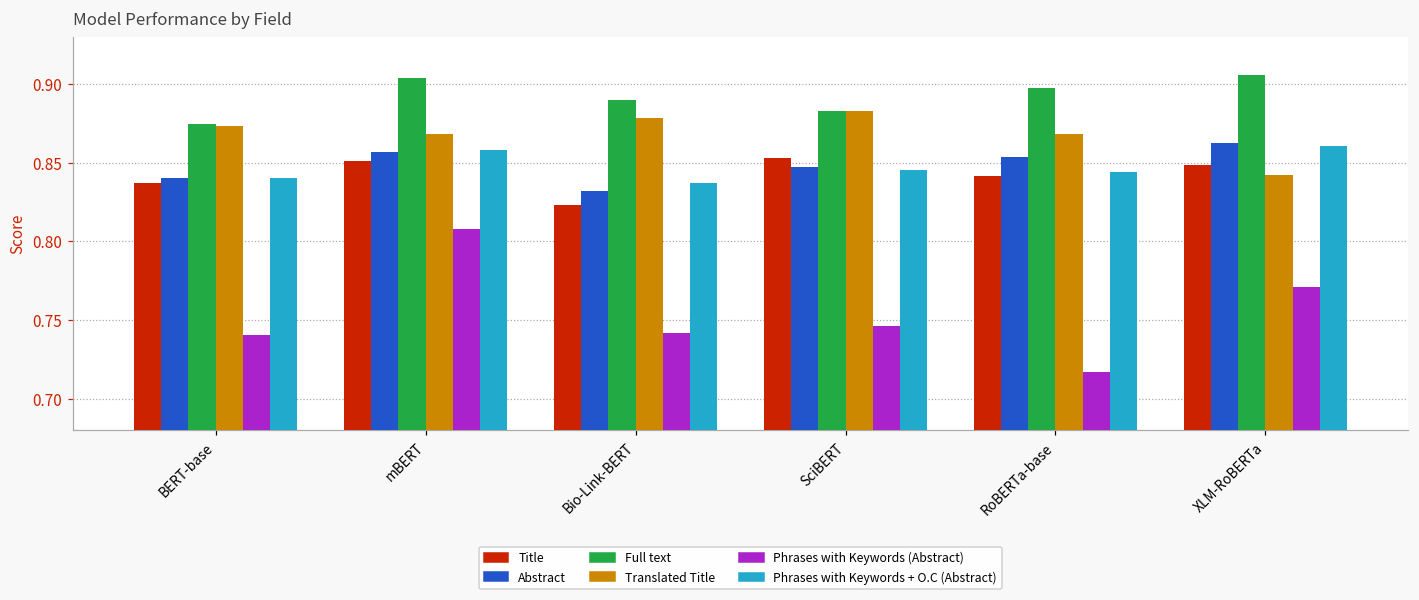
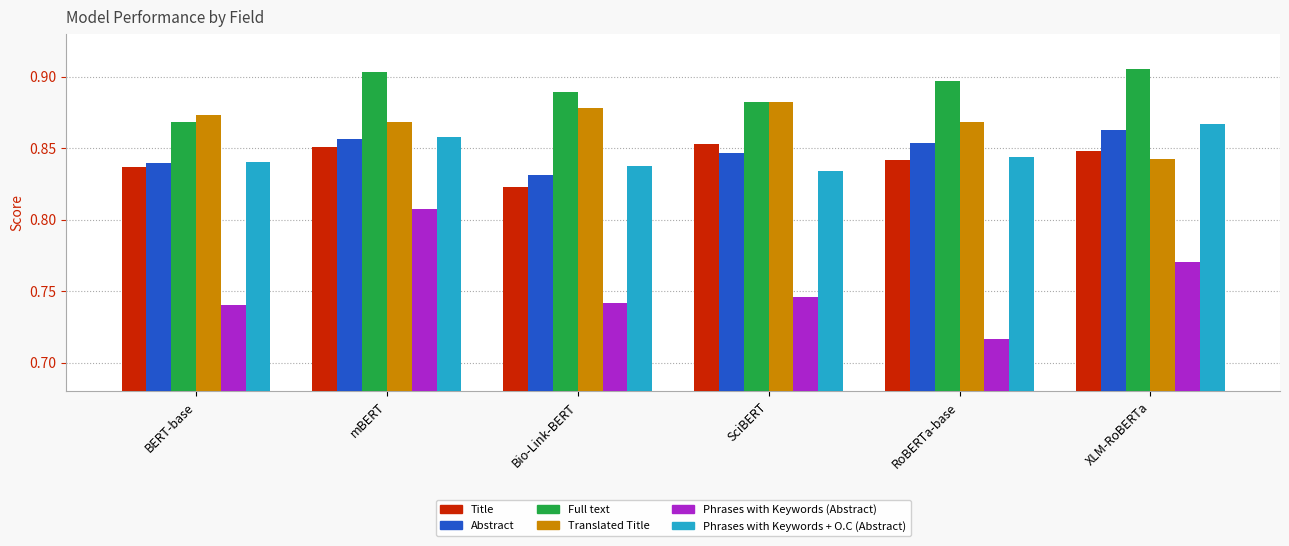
  {
    "Title": {
      "BERT-base": 0.837,
      "mBERT": 0.851,
      "Bio-Link-BERT": 0.823,
      "SciBERT": 0.853,
      "RoBERTa-base": 0.842,
      "XLM-RoBERTa": 0.848
    },
    "Abstract": {
      "BERT-base": 0.840,
      "mBERT": 0.857,
      "Bio-Link-BERT": 0.832,
      "SciBERT": 0.847,
      "RoBERTa-base": 0.853,
      "XLM-RoBERTa": 0.863
    },
    "Full text": {
-     "BERT-base": 0.875,
+     "BERT-base": 0.868,
      "mBERT": 0.904,
      "Bio-Link-BERT": 0.890,
      "SciBERT": 0.883,
      "RoBERTa-base": 0.897,
      "XLM-RoBERTa": 0.906
    },
    "Translated Title": {
      "BERT-base": 0.873,
      "mBERT": 0.868,
      "Bio-Link-BERT": 0.878,
      "SciBERT": 0.883,
      "RoBERTa-base": 0.868,
      "XLM-RoBERTa": 0.842
    },
    "Phrases with Keywords (Abstract)": {
      "BERT-base": 0.740,
      "mBERT": 0.808,
      "Bio-Link-BERT": 0.742,
      "SciBERT": 0.746,
      "RoBERTa-base": 0.717,
      "XLM-RoBERTa": 0.771
    },
    "Phrases with Keywords + O.C (Abstract)": {
      "BERT-base": 0.840,
      "mBERT": 0.858,
      "Bio-Link-BERT": 0.837,
-     "SciBERT": 0.845,
+     "SciBERT": 0.834,
      "RoBERTa-base": 0.844,
-     "XLM-RoBERTa": 0.861
+     "XLM-RoBERTa": 0.867
    }
  }
